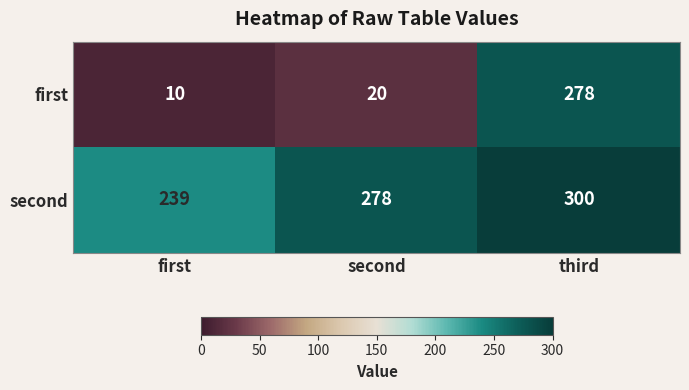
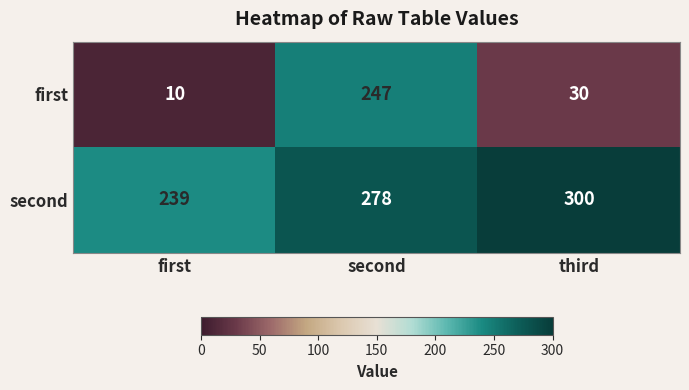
  {
    "first": {
      "first": 10,
-     "second": 20,
-     "third": 278
+     "second": 247,
+     "third": 30
    },
    "second": {
      "first": 239,
      "second": 278,
      "third": 300
    }
  }
